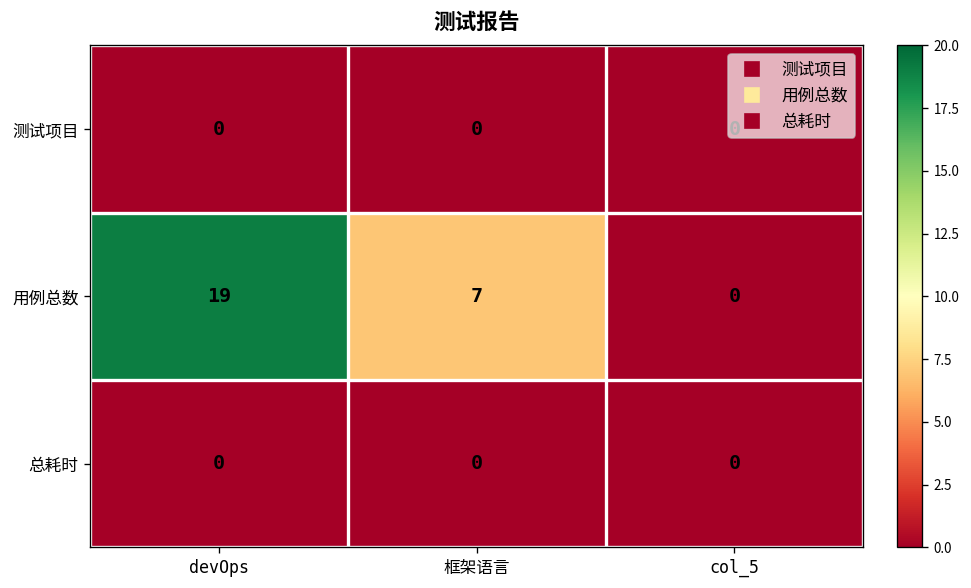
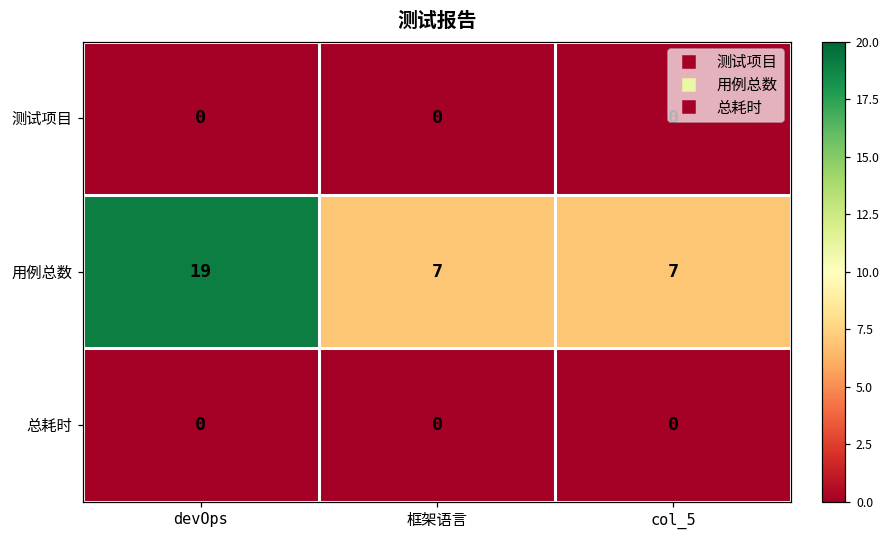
  {
    "测试项目": {
      "devOps": 0,
      "框架语言": 0
    },
    "用例总数": {
      "devOps": 19,
      "框架语言": 7,
-     "col_5": 0
+     "col_5": 7
    },
    "总耗时": {
      "devOps": 0,
      "框架语言": 0,
      "col_5": 0
    }
  }
